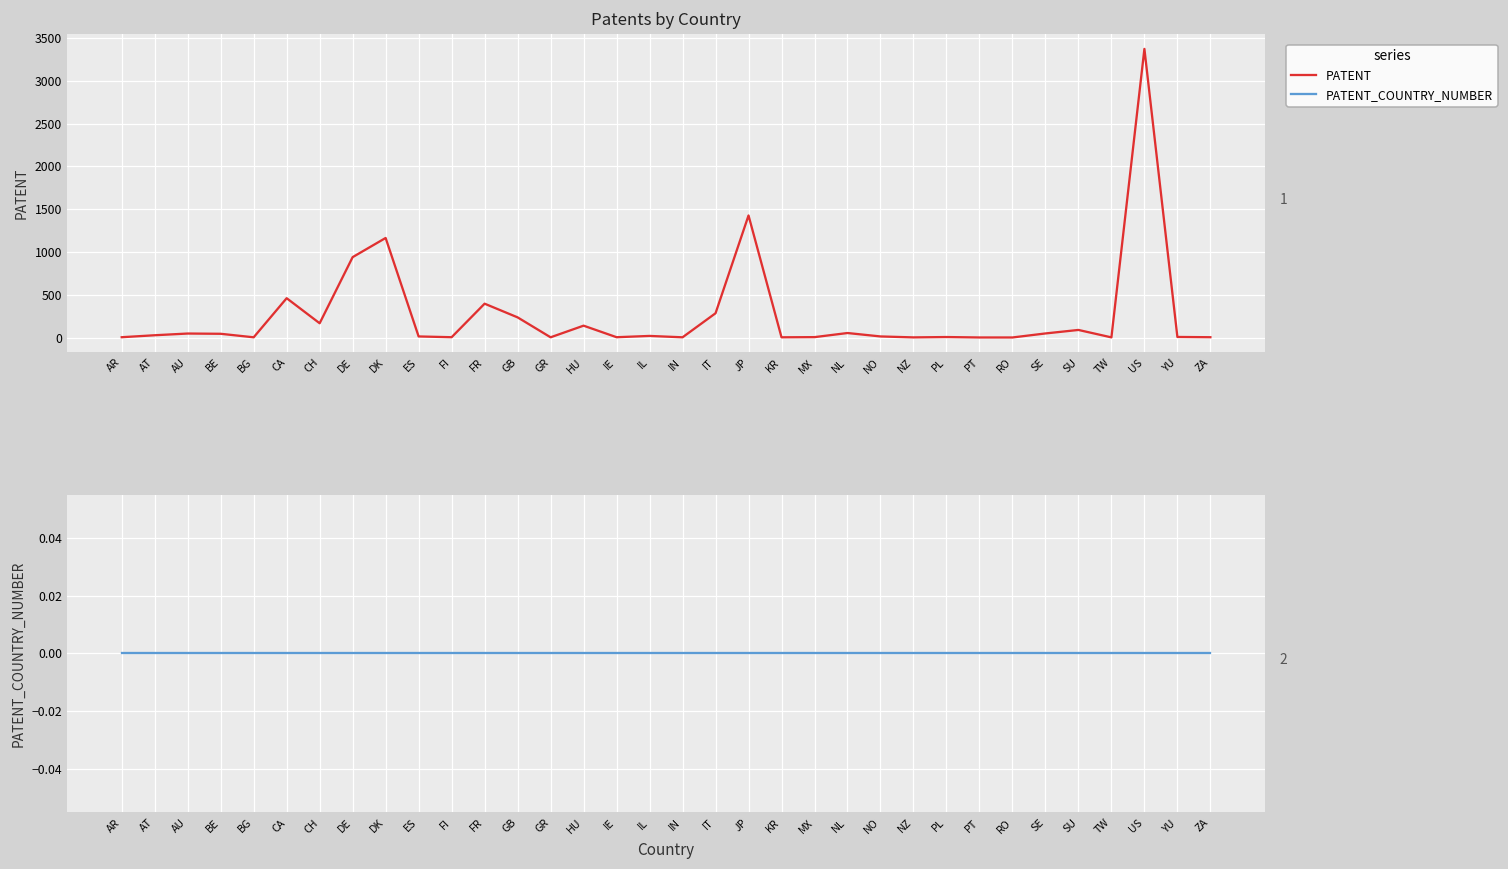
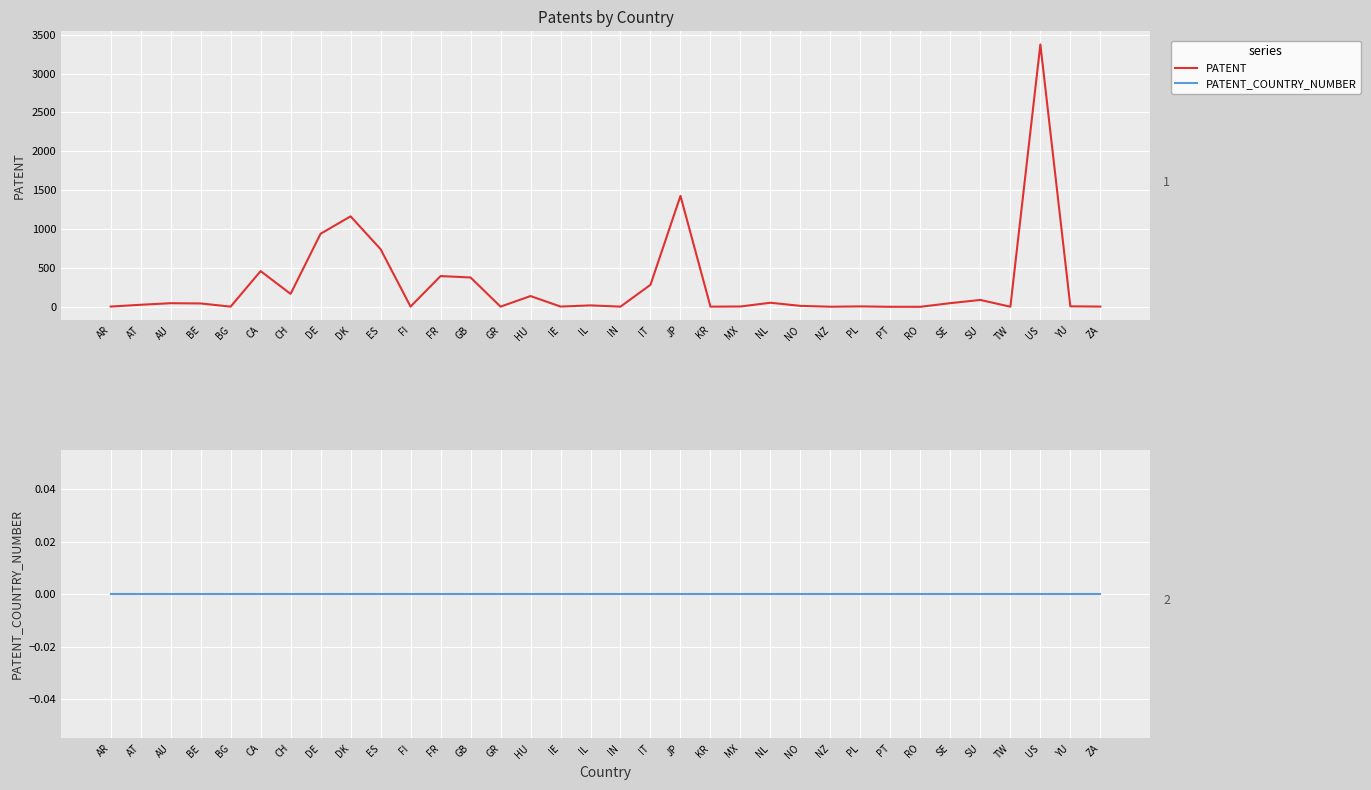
  {
    "Patents by Country": {
      "AR": 0,
      "AT": 0,
      "AU": 0,
      "BE": 0,
      "BG": 0,
      "CA": 500,
      "CH": 200,
      "DE": 900,
      "DK": 1200,
-     "ES": 0,
+     "ES": 700,
      "FI": 0,
      "FR": 400,
-     "GB": 200,
+     "GB": 400,
      "GR": 0,
      "HU": 100,
      "IE": 0,
      "IL": 0,
      "IN": 0,
      "IT": 300,
      "JP": 1400,
      "KR": 0,
      "MX": 0,
      "NL": 100,
      "NO": 0,
      "NZ": 0,
      "PL": 0,
      "PT": 0,
      "RO": 0,
      "SE": 0,
      "SU": 100,
      "TW": 0,
      "US": 3400,
      "YU": 0,
      "ZA": 0
    }
  }
